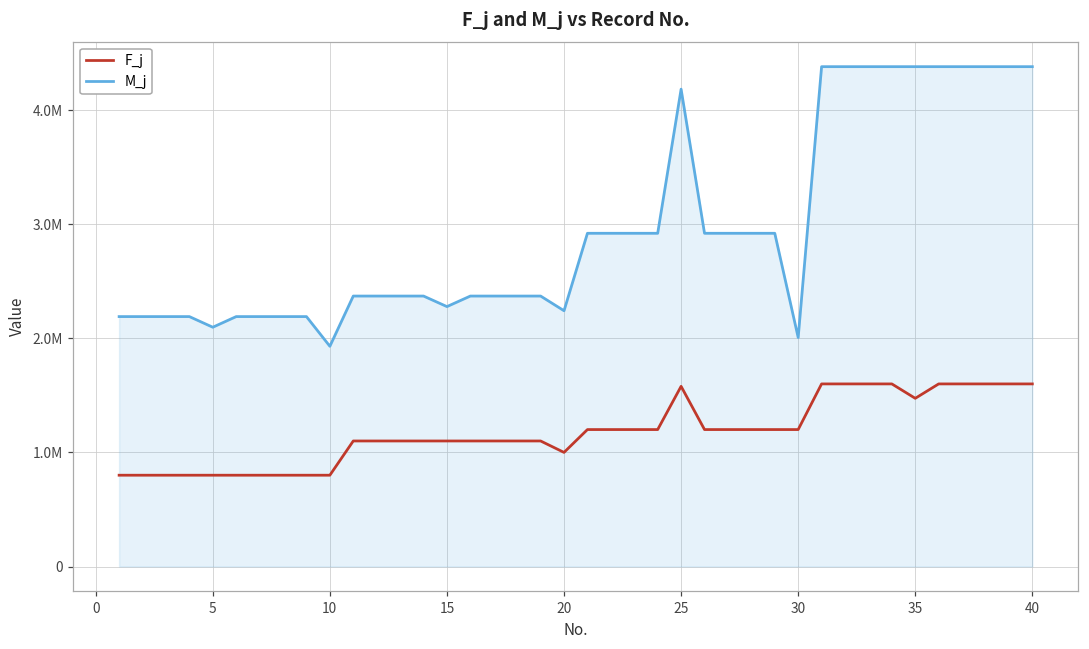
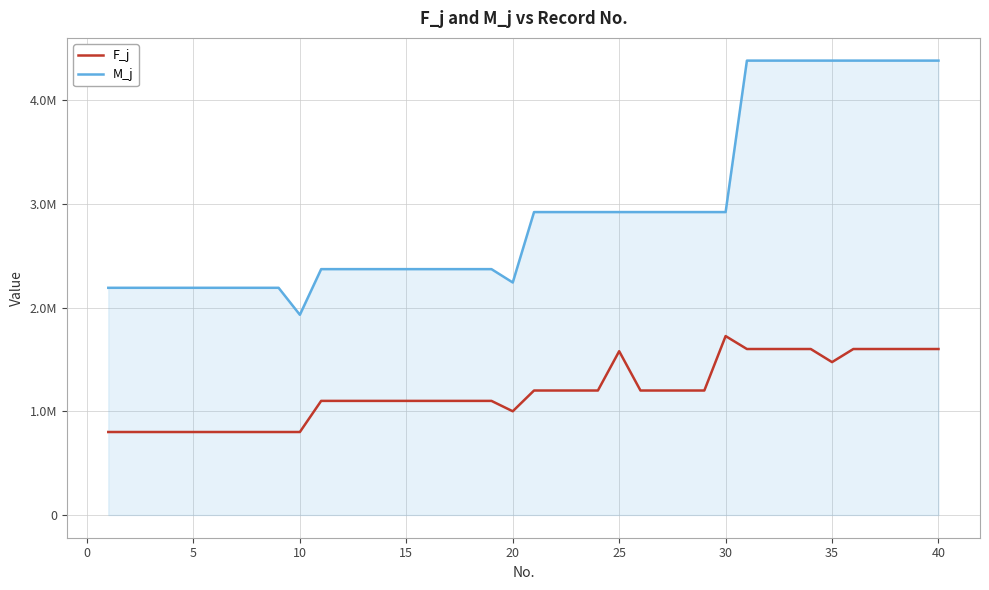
  {
    "F_j": {
      "5": 800000,
      "10": 800000,
      "15": 1100000,
      "20": 1000000,
      "25": 1580000,
-     "30": 1200000,
+     "30": 1720000,
      "35": 1470000,
      "40": 1600000
    },
    "M_j": {
-     "5": 2100000,
+     "5": 2190000,
      "10": 1930000,
-     "15": 2280000,
+     "15": 2370000,
      "20": 2240000,
-     "25": 4180000,
-     "30": 2010000,
+     "25": 2920000,
+     "30": 2920000,
      "35": 4380000,
      "40": 4380000
    }
  }
